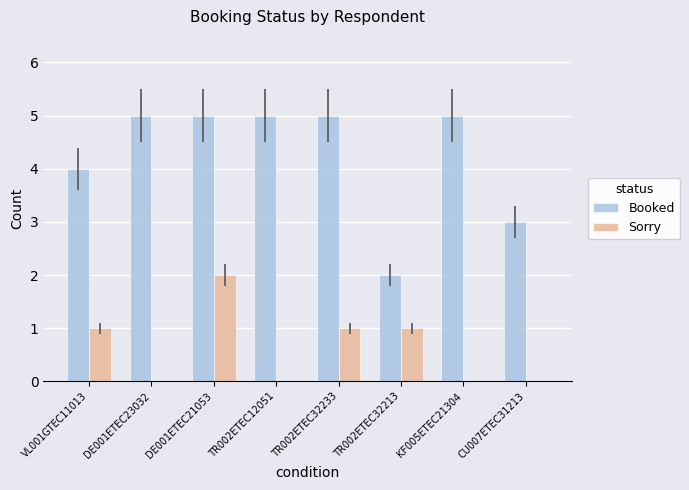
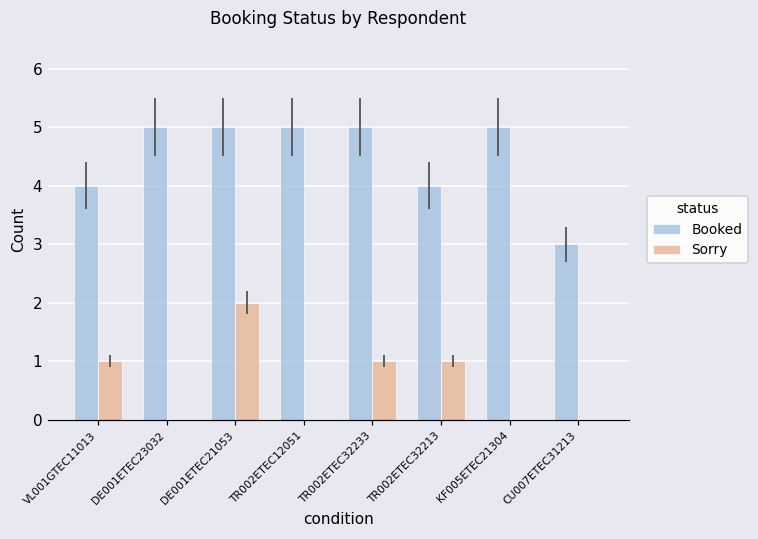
  {
    "Booked": {
      "VL001GTEC11013": 4,
      "DE001ETEC23032": 5,
      "DE001ETEC21053": 5,
      "TR002ETEC12051": 5,
      "TR002ETEC32233": 5,
-     "TR002ETEC32213": 2,
+     "TR002ETEC32213": 4,
      "KF005ETEC21304": 5,
      "CU007ETEC31213": 3
    },
    "Sorry": {
      "VL001GTEC11013": 1,
      "DE001ETEC23032": 0,
      "DE001ETEC21053": 2,
      "TR002ETEC12051": 0,
      "TR002ETEC32233": 1,
      "TR002ETEC32213": 1,
      "KF005ETEC21304": 0,
      "CU007ETEC31213": 0
    }
  }
